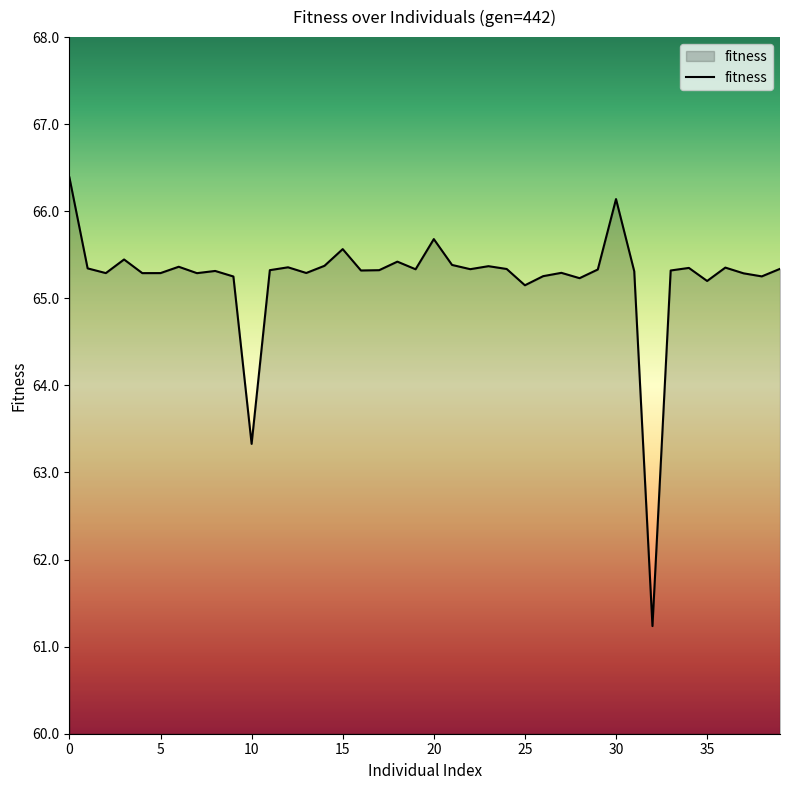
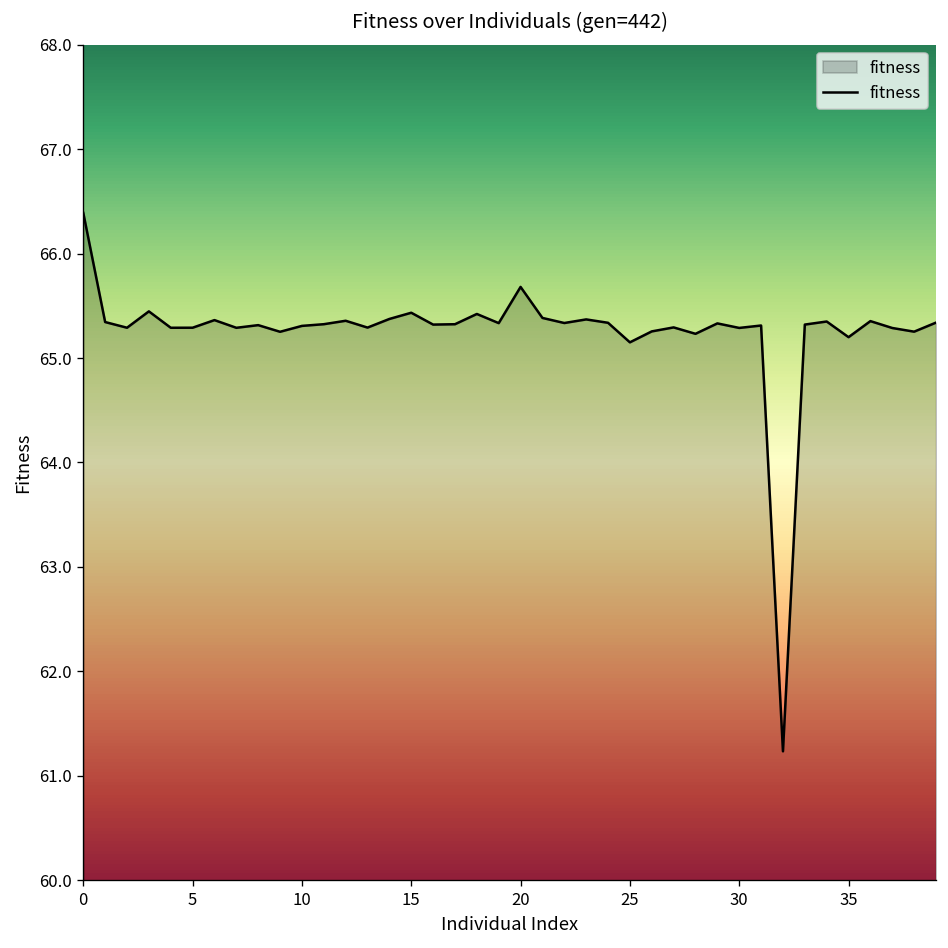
  {
    "0": 66.4,
    "5": 65.3,
-   "10": 63.3,
-   "15": 65.6,
+   "10": 65.3,
+   "15": 65.4,
    "20": 65.7,
    "25": 65.2,
-   "30": 66.1,
+   "30": 65.3,
    "35": 65.2
  }
